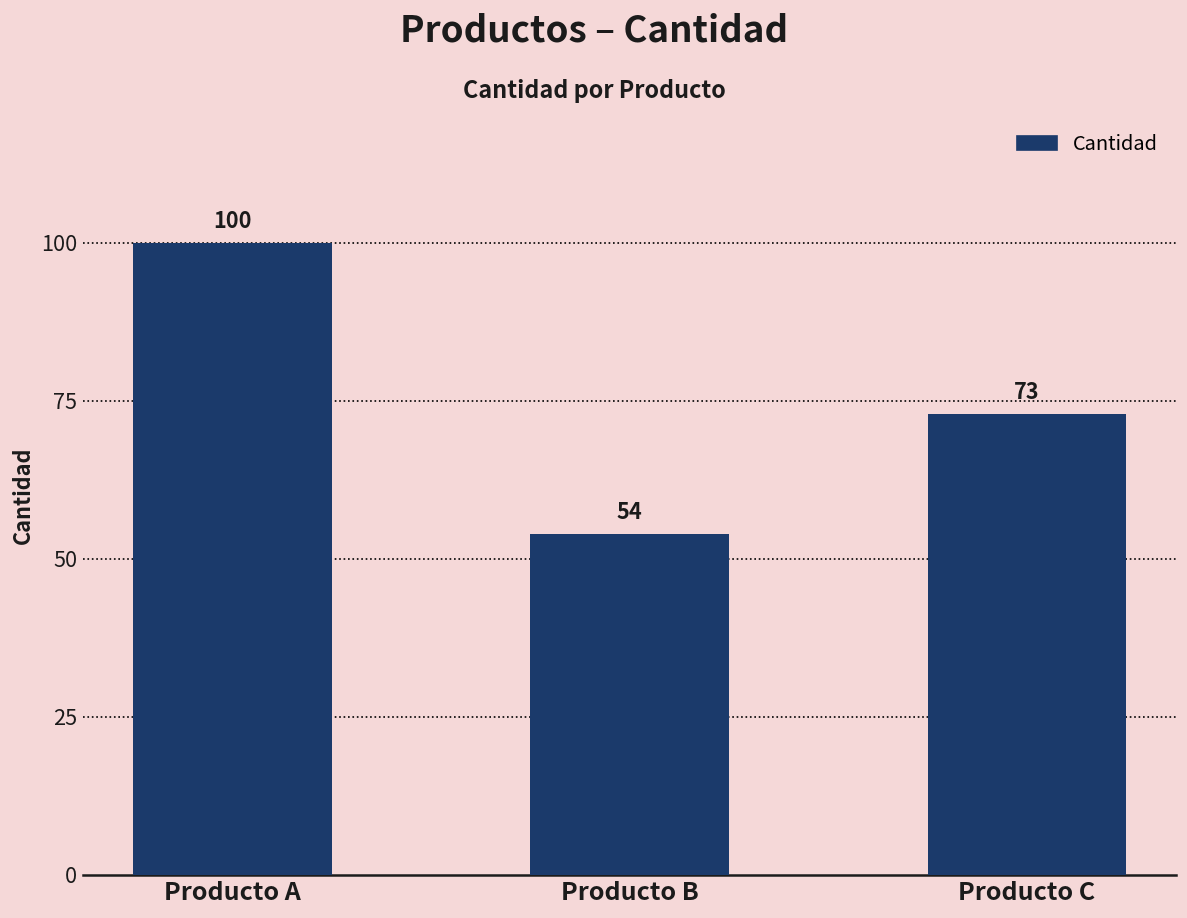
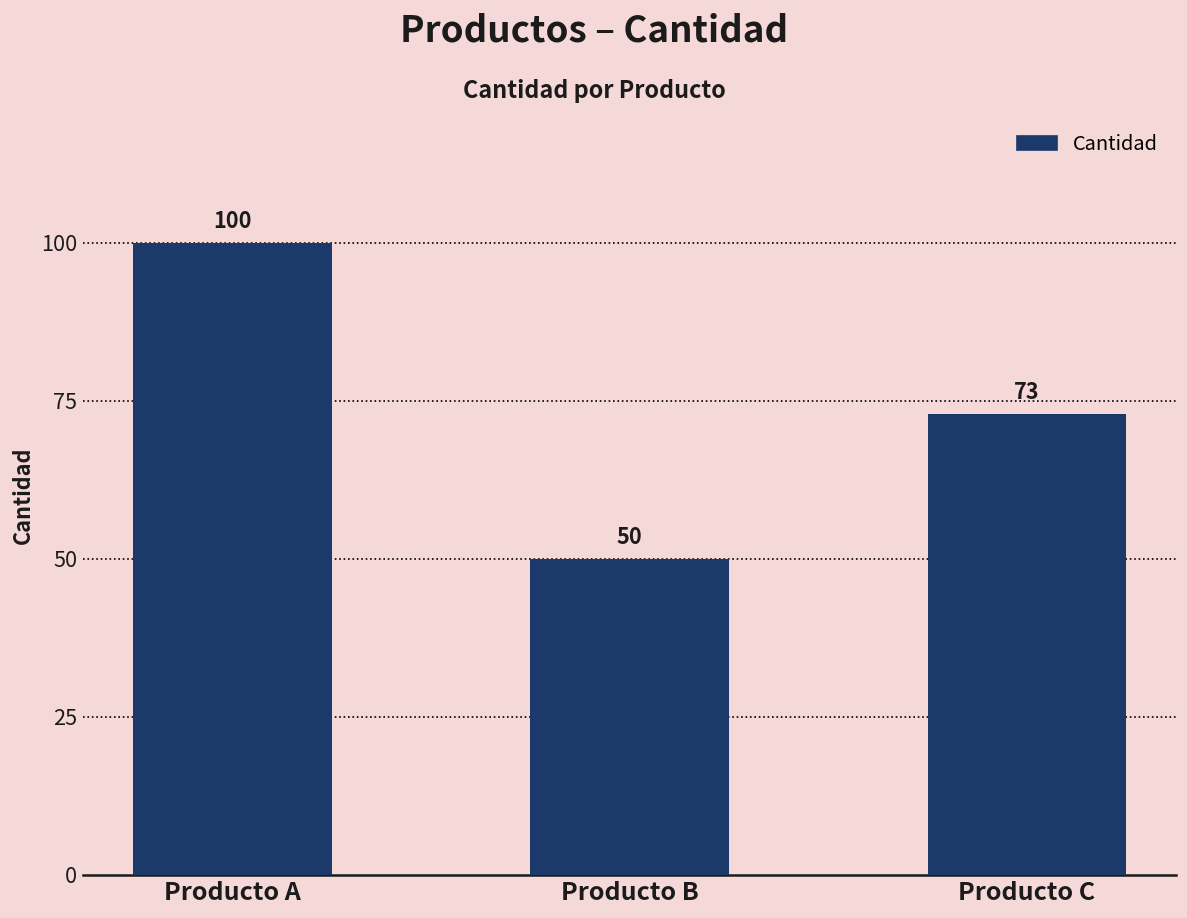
  {
    "Producto A": 100,
-   "Producto B": 54,
+   "Producto B": 50,
    "Producto C": 73
  }
